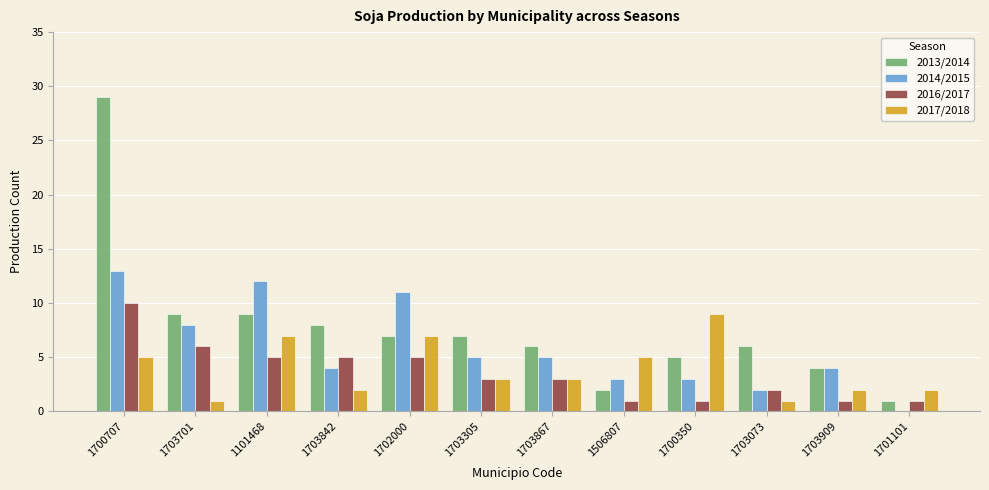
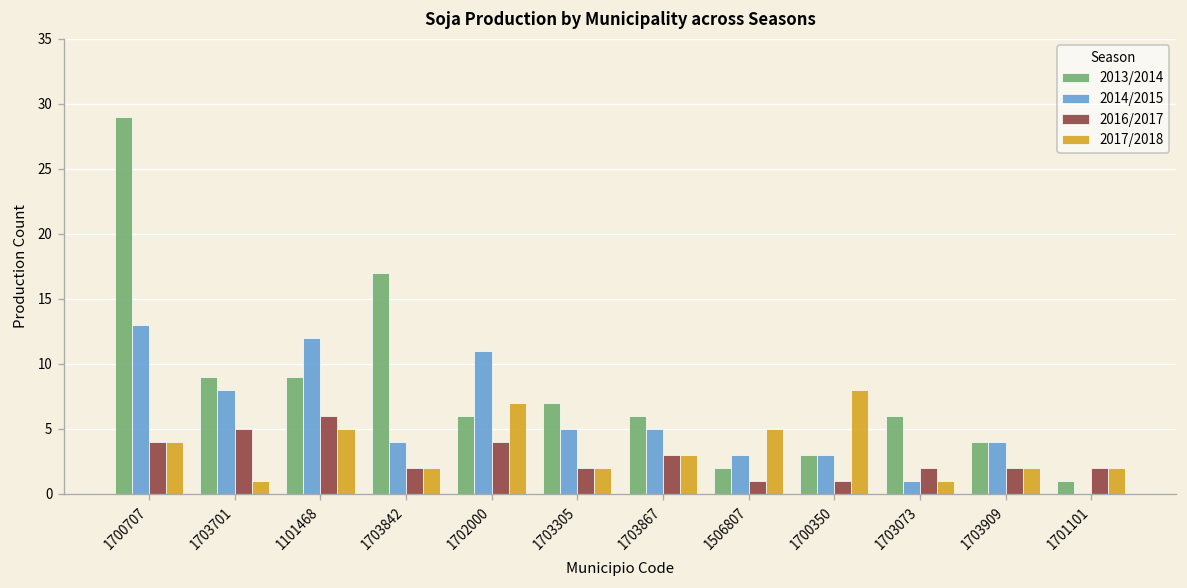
  {
    "2013/2014": {
      "1700707": 29,
      "1703701": 9,
      "1101468": 9,
-     "1703842": 8,
-     "1702000": 7,
+     "1703842": 17,
+     "1702000": 6,
      "1703305": 7,
      "1703867": 6,
      "1506807": 2,
-     "1700350": 5,
+     "1700350": 3,
      "1703073": 6,
      "1703909": 4,
      "1701101": 1
    },
    "2014/2015": {
      "1700707": 13,
      "1703701": 8,
      "1101468": 12,
      "1703842": 4,
      "1702000": 11,
      "1703305": 5,
      "1703867": 5,
      "1506807": 3,
      "1700350": 3,
-     "1703073": 2,
+     "1703073": 1,
      "1703909": 4,
      "1701101": 0
    },
    "2016/2017": {
-     "1700707": 10,
-     "1703701": 6,
-     "1101468": 5,
-     "1703842": 5,
-     "1702000": 5,
-     "1703305": 3,
+     "1700707": 4,
+     "1703701": 5,
+     "1101468": 6,
+     "1703842": 2,
+     "1702000": 4,
+     "1703305": 2,
      "1703867": 3,
      "1506807": 1,
      "1700350": 1,
      "1703073": 2,
-     "1703909": 1,
-     "1701101": 1
+     "1703909": 2,
+     "1701101": 2
    },
    "2017/2018": {
-     "1700707": 5,
+     "1700707": 4,
      "1703701": 1,
-     "1101468": 7,
+     "1101468": 5,
      "1703842": 2,
      "1702000": 7,
-     "1703305": 3,
+     "1703305": 2,
      "1703867": 3,
      "1506807": 5,
-     "1700350": 9,
+     "1700350": 8,
      "1703073": 1,
      "1703909": 2,
      "1701101": 2
    }
  }
